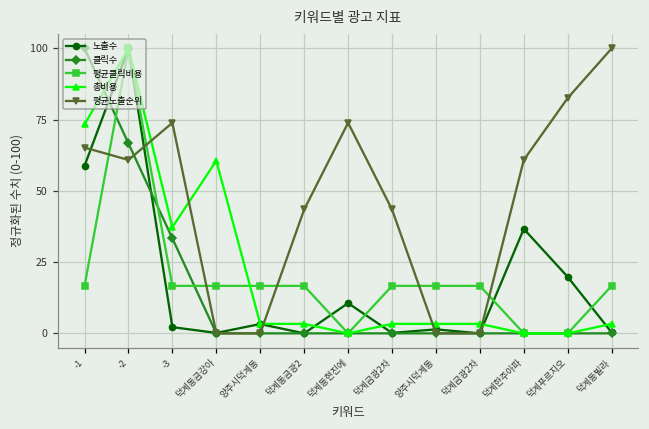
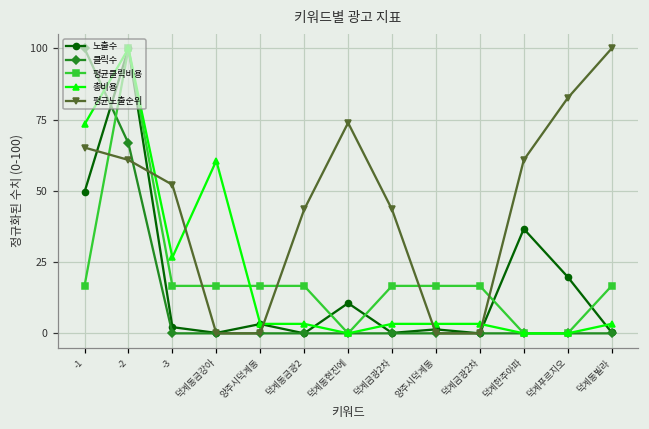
  {
    "노출수": {
-     "-1": 59,
+     "-1": 50,
      "-3": 2,
      "덕계동현진에": 11,
      "덕계한주아파": 37,
      "덕계푸르지오": 20
    },
    "클릭수": {
      "-2": 67,
-     "-3": 33
+     "-3": 0
    },
    "평균클릭비용": {
      "-1": 17,
      "-3": 17,
      "덕계동금강아": 17,
      "덕계동금광2": 17,
      "덕계동빌라": 17
    },
    "총비용": {
      "-1": 73,
-     "-3": 37,
+     "-3": 27,
      "덕계동금강아": 61,
      "덕계동금광2": 3,
      "덕계동빌라": 3
    },
    "평균노출순위": {
      "-1": 65,
      "-2": 61,
-     "-3": 74,
+     "-3": 52,
      "덕계동금광2": 43,
      "덕계동현진에": 74,
      "덕계한주아파": 61,
      "덕계푸르지오": 83,
      "덕계동빌라": 100
    }
  }
